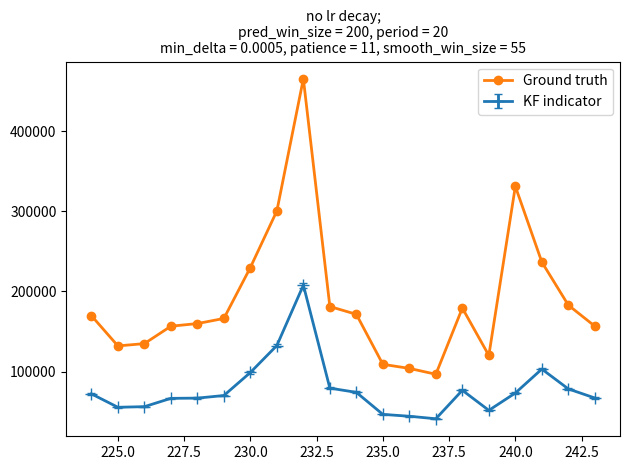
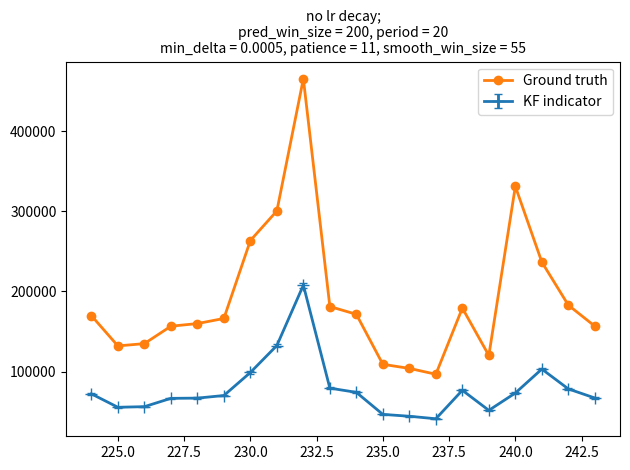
  {
    "Ground truth": {
      "225.0": 130000,
-     "230.0": 230000,
+     "230.0": 260000,
      "235.0": 110000,
      "240.0": 330000
    }
  }
